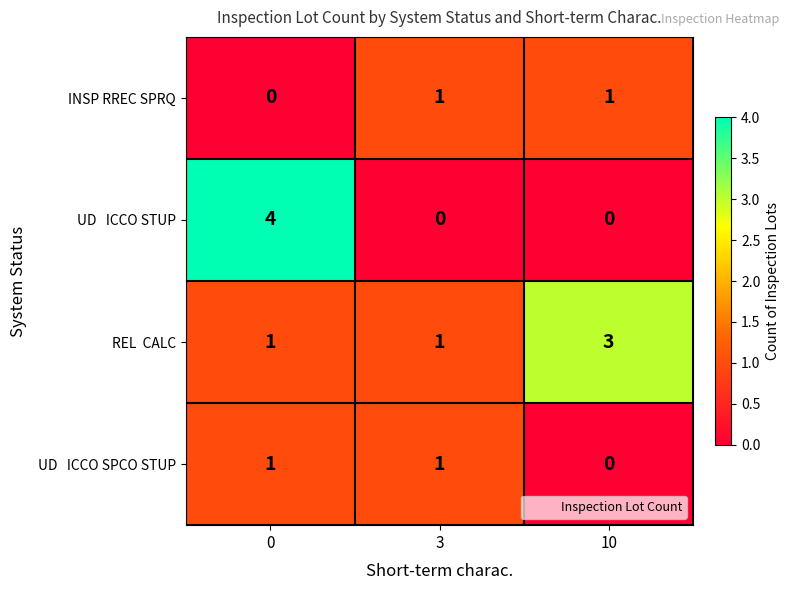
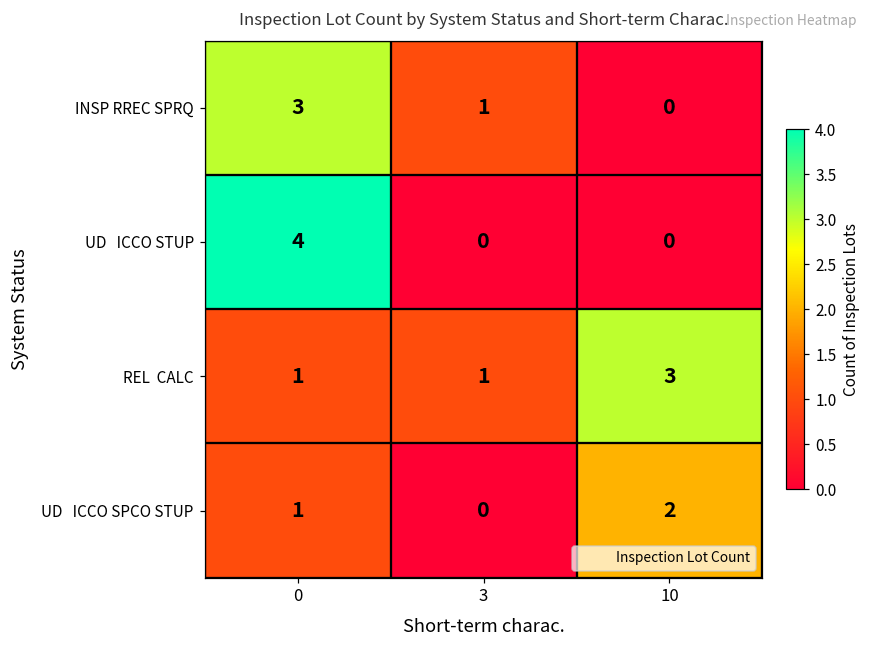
  {
    "INSP RREC SPRQ": {
-     "0": 0,
+     "0": 3,
      "3": 1,
-     "10": 1
+     "10": 0
    },
    "UD ICCO STUP": {
      "0": 4,
      "3": 0,
      "10": 0
    },
    "REL CALC": {
      "0": 1,
      "3": 1,
      "10": 3
    },
    "UD ICCO SPCO STUP": {
      "0": 1,
-     "3": 1,
-     "10": 0
+     "3": 0,
+     "10": 2
    }
  }
